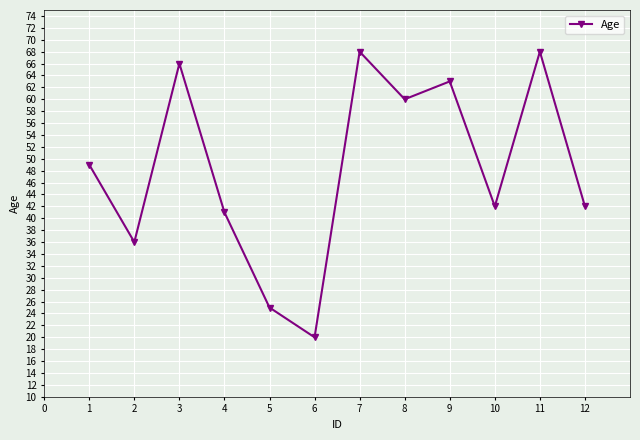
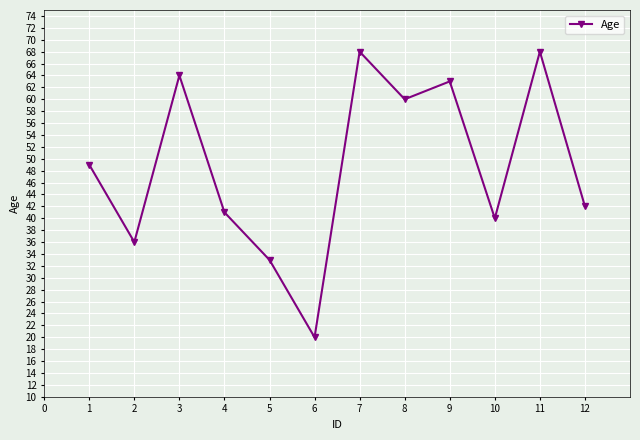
  {
    "1": 49,
    "2": 36,
-   "3": 66,
+   "3": 64,
    "4": 41,
-   "5": 25,
+   "5": 33,
    "6": 20,
    "7": 68,
    "8": 60,
    "9": 63,
-   "10": 42,
+   "10": 40,
    "11": 68,
    "12": 42
  }
